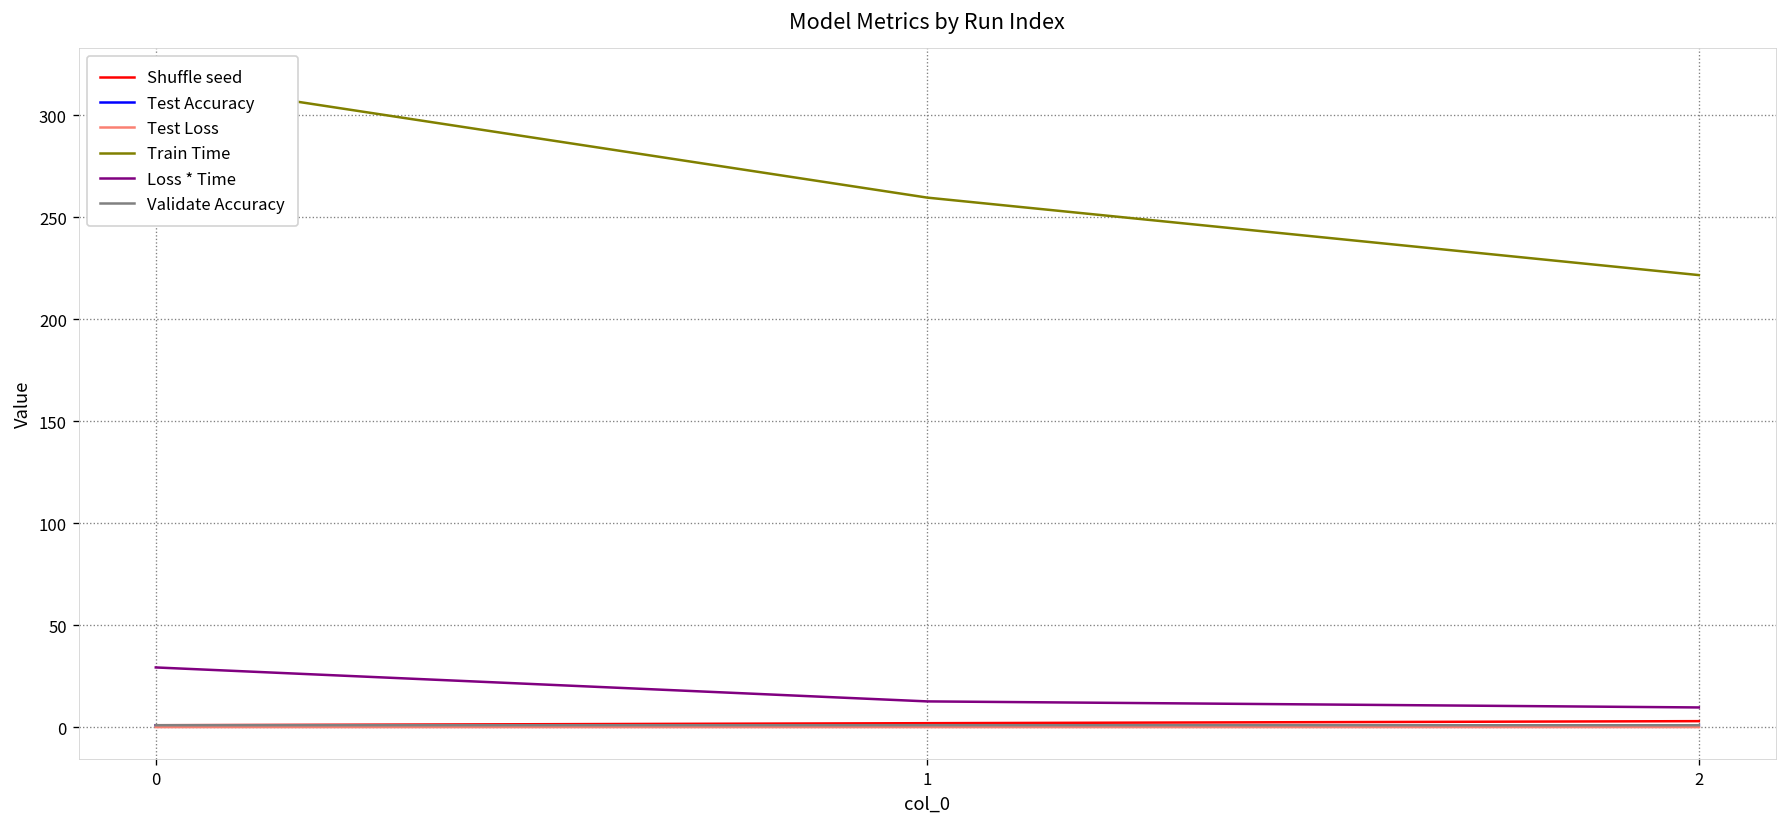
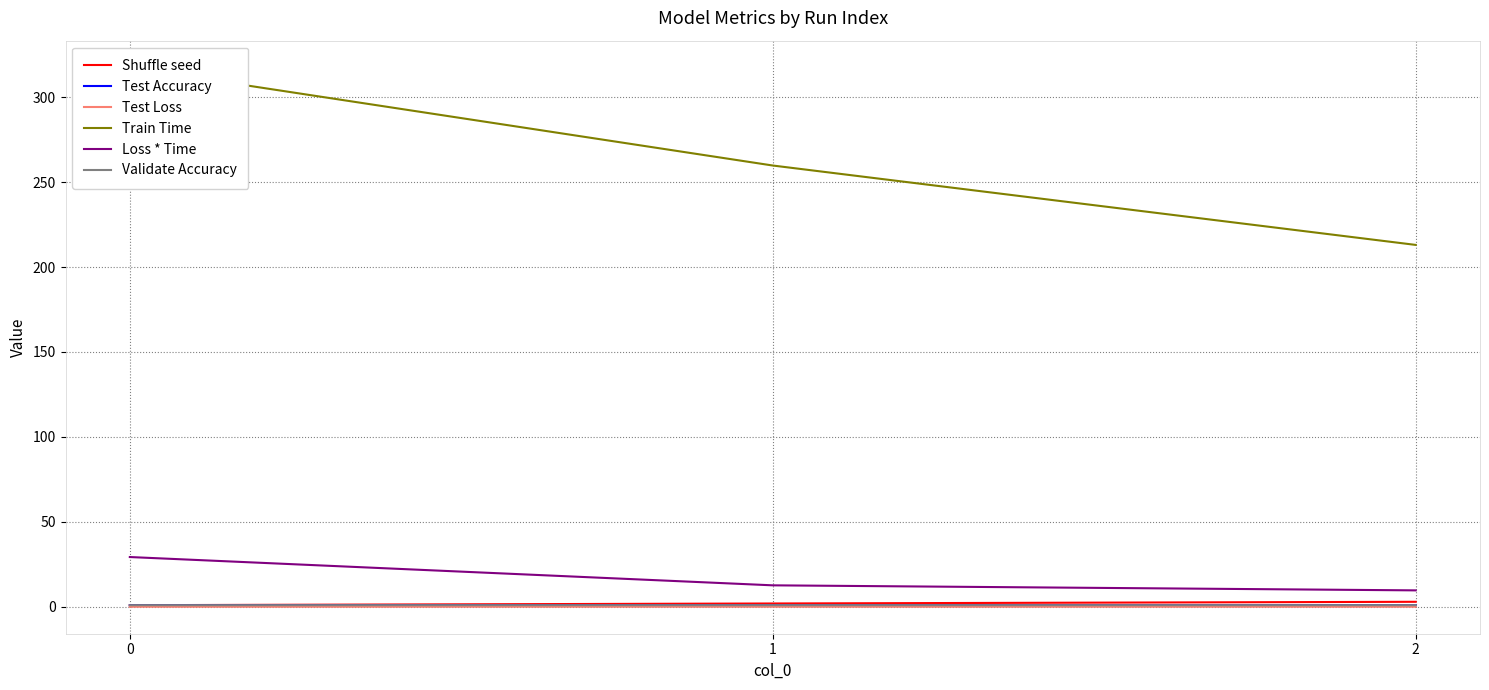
  {
    "Shuffle seed": {
      "2": 3
    },
    "Train Time": {
      "1": 260,
-     "2": 222
+     "2": 213
    },
    "Loss * Time": {
      "0": 29,
      "1": 13,
      "2": 10
    }
  }
